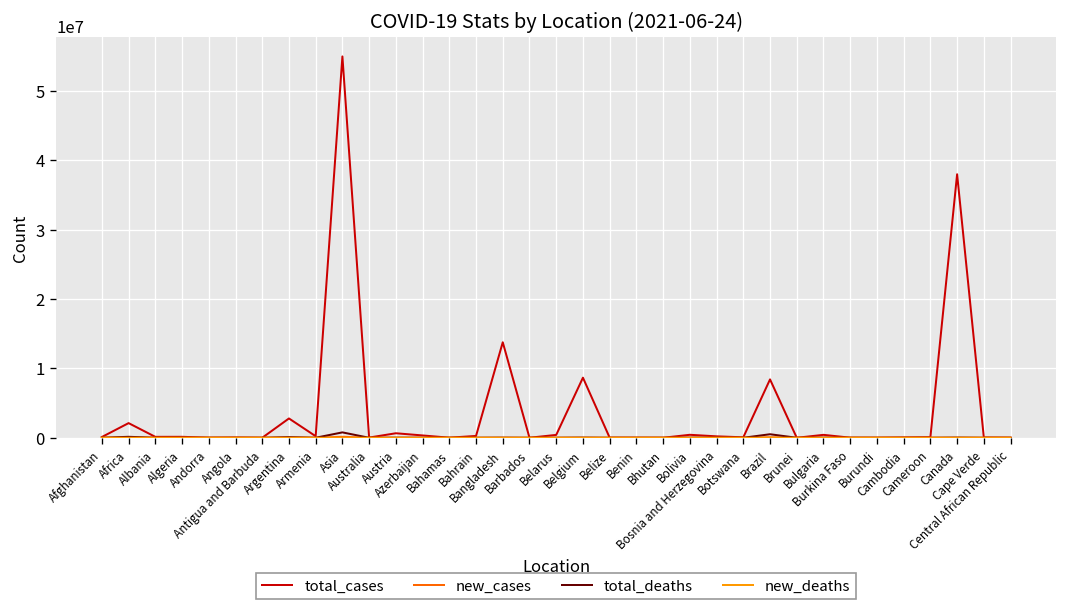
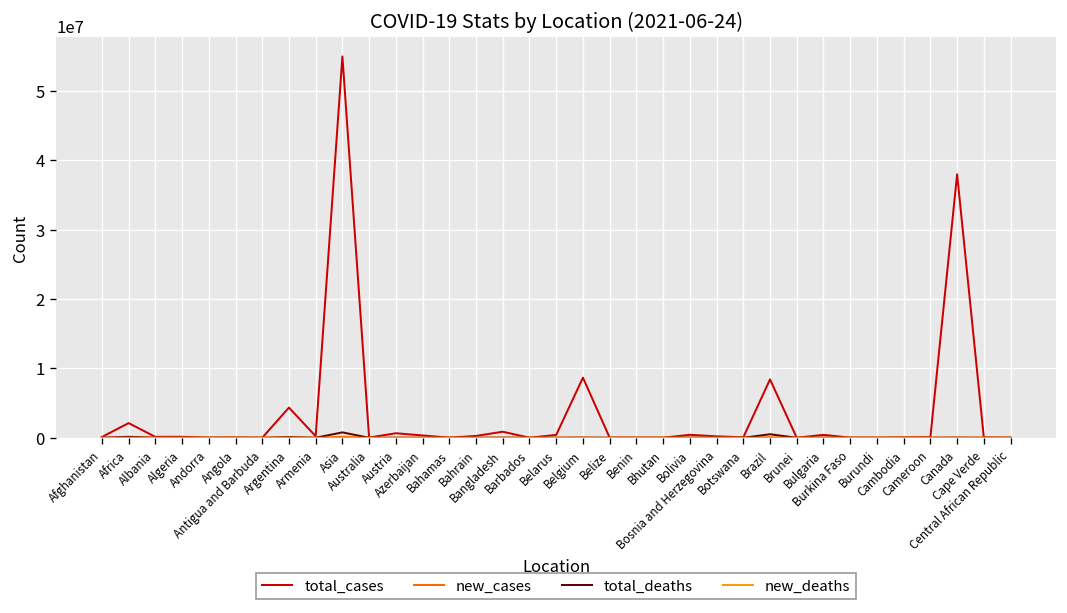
  {
    "total_cases": {
      "Africa": 2000000,
-     "Argentina": 3000000,
+     "Argentina": 4000000,
      "Asia": 55000000,
      "Austria": 1000000,
-     "Bangladesh": 14000000,
+     "Bangladesh": 1000000,
      "Belgium": 9000000,
      "Brazil": 8000000,
      "Canada": 38000000
    },
    "total_deaths": {
      "Asia": 1000000
    }
  }
